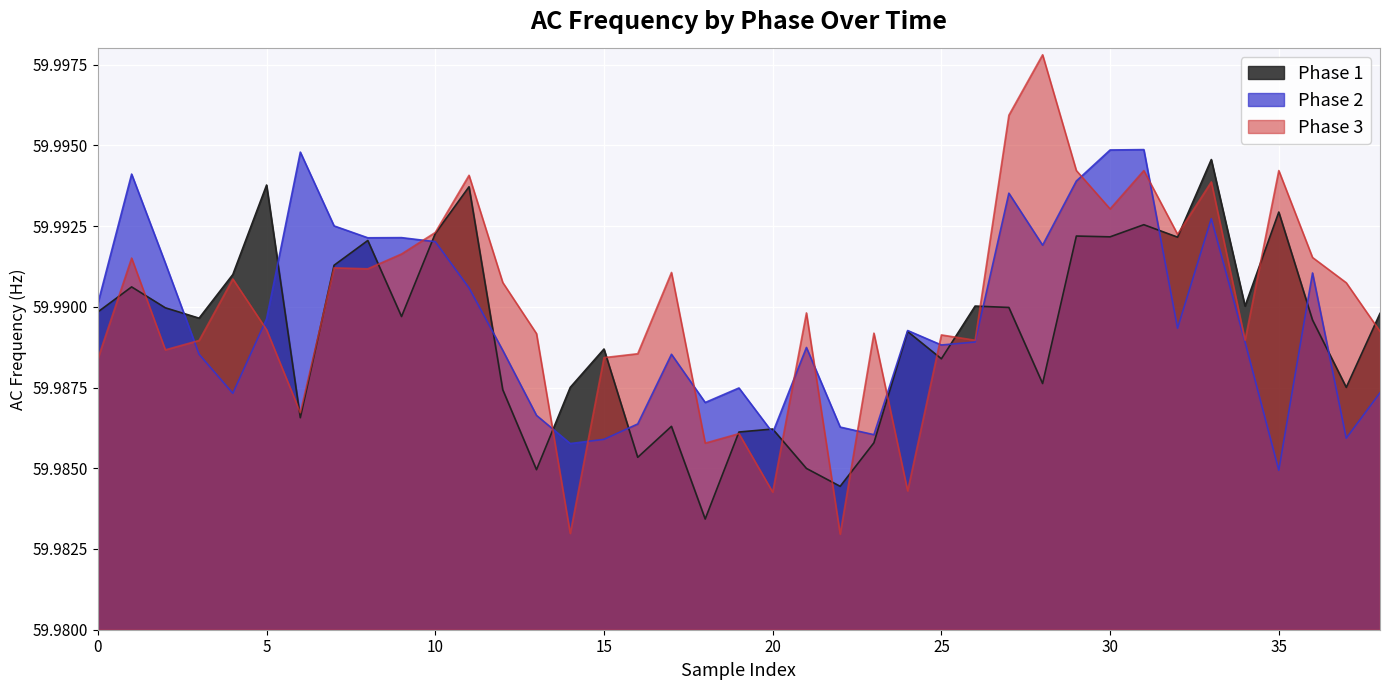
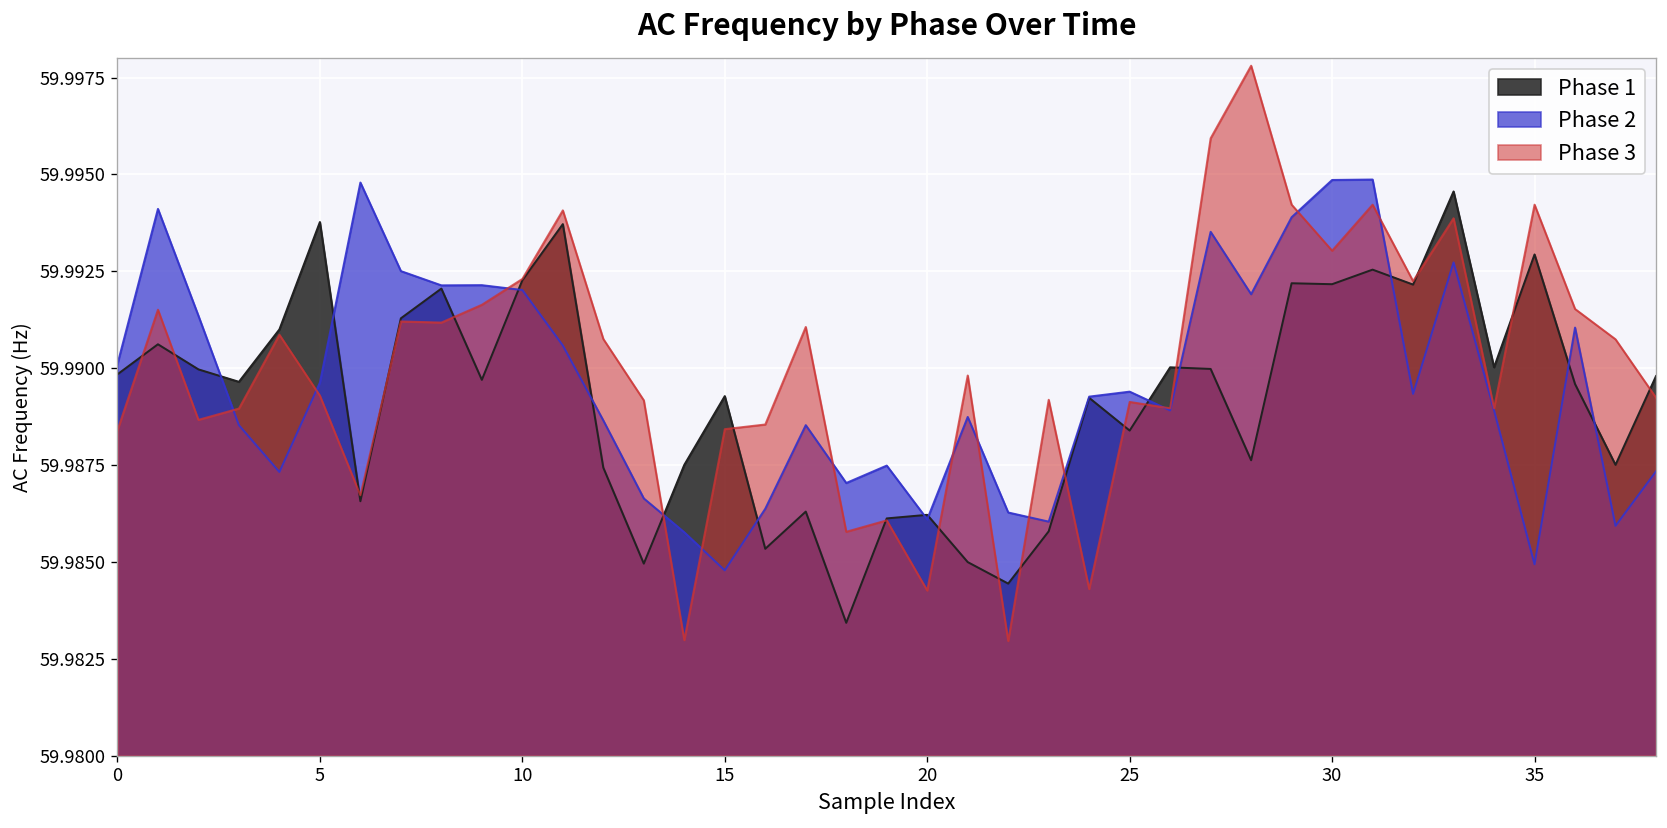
  {
    "Phase 1": {
      "0": 59.9898,
      "5": 59.9938,
-     "15": 59.9887,
+     "15": 59.9893,
      "20": 59.9862,
      "25": 59.9884,
      "30": 59.9922,
      "35": 59.9929
    },
    "Phase 2": {
      "0": 59.9901,
      "5": 59.9896,
      "10": 59.9920,
-     "15": 59.9859,
+     "15": 59.9848,
      "20": 59.9861,
-     "25": 59.9888,
+     "25": 59.9894,
      "30": 59.9949,
      "35": 59.9849
    },
    "Phase 3": {
      "0": 59.9884,
      "5": 59.9893,
      "15": 59.9884,
      "20": 59.9843,
      "25": 59.9891,
      "30": 59.9930,
      "35": 59.9942
    }
  }
